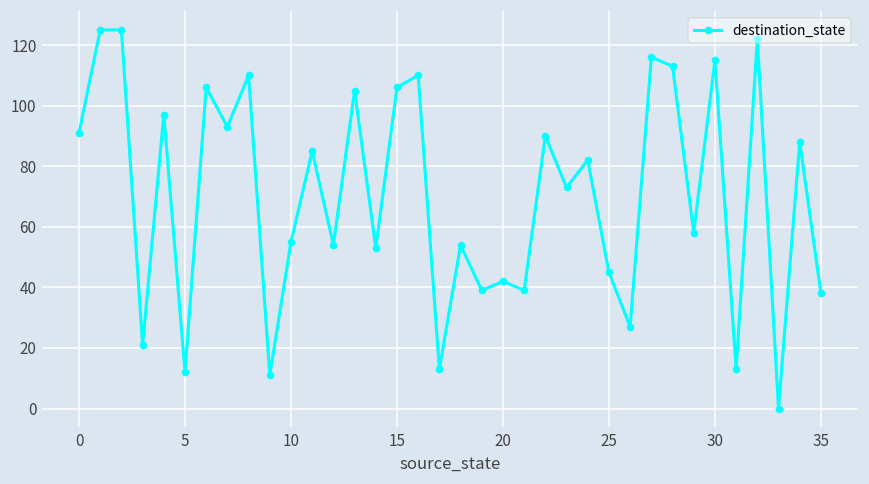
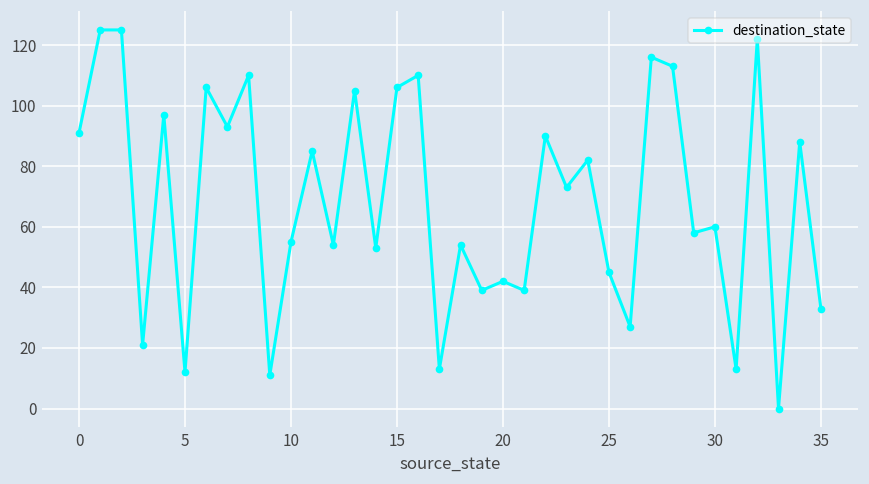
  {
    "0": 91,
    "5": 12,
    "10": 55,
    "15": 106,
    "20": 42,
    "25": 45,
-   "30": 115,
-   "35": 38
+   "30": 60,
+   "35": 33
  }
